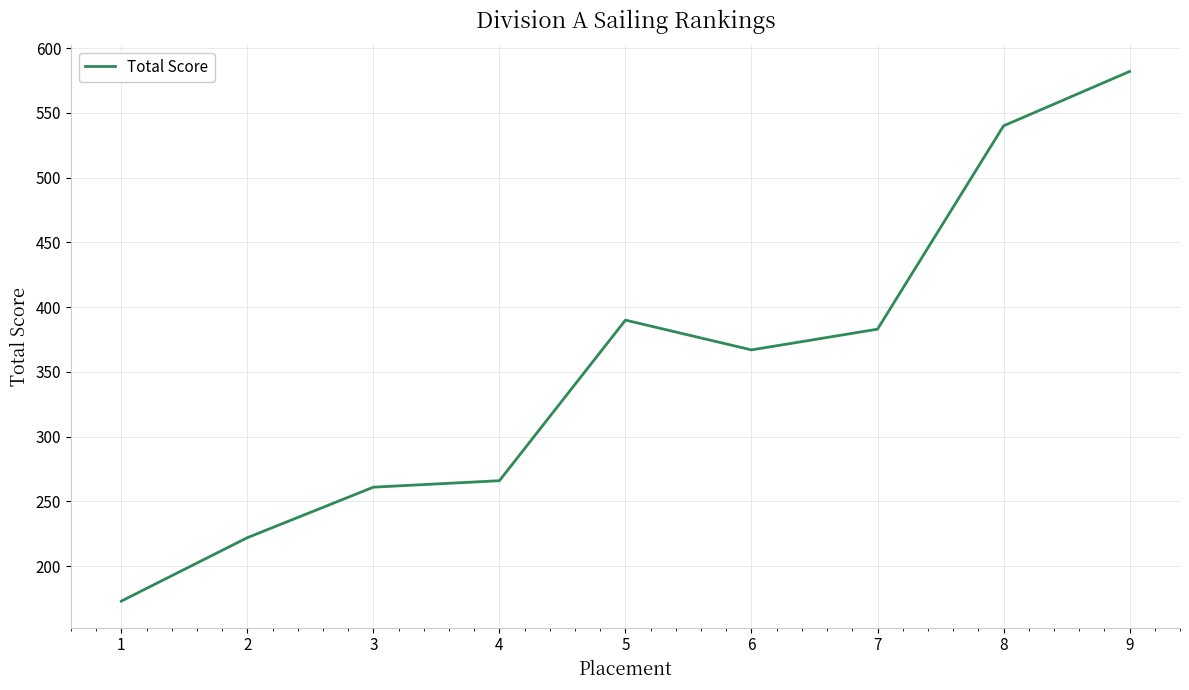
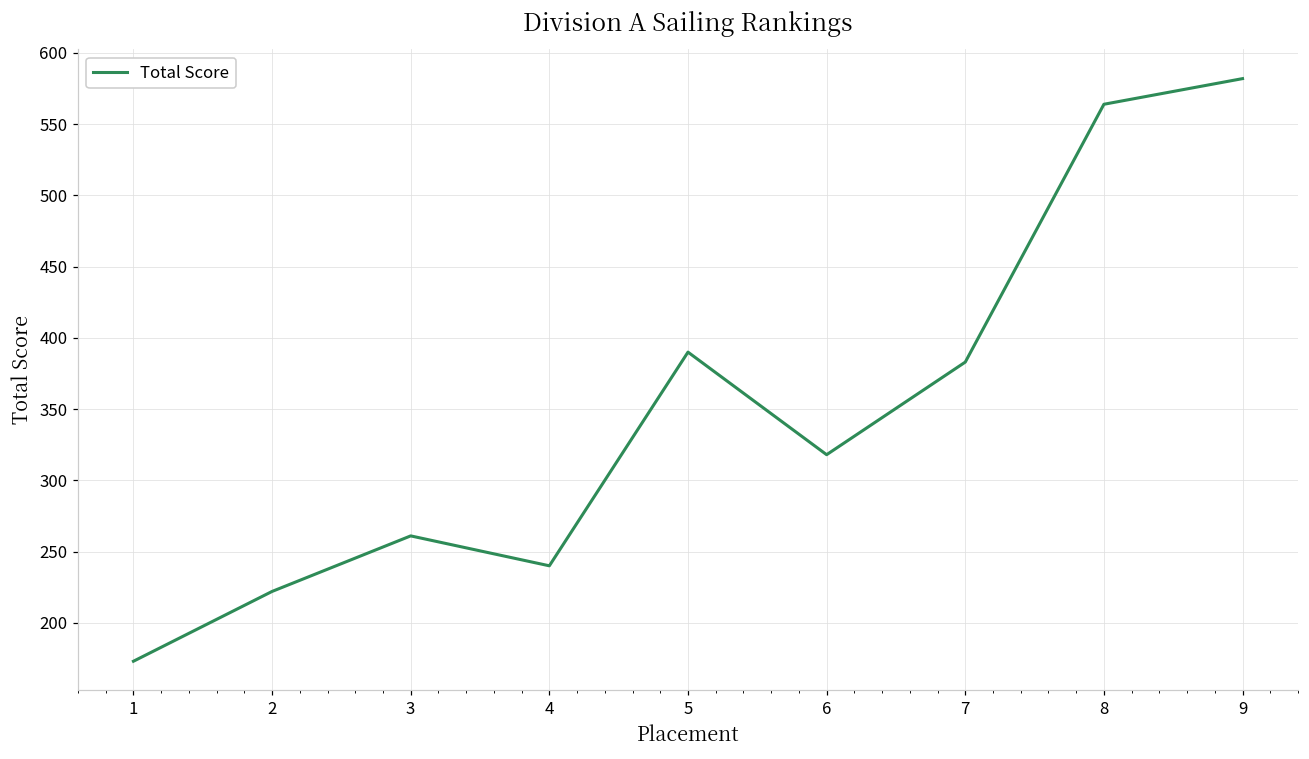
  {
    "1": 173,
    "2": 222,
    "3": 261,
-   "4": 266,
+   "4": 240,
    "5": 390,
-   "6": 367,
+   "6": 318,
    "7": 383,
-   "8": 540,
+   "8": 564,
    "9": 582
  }
